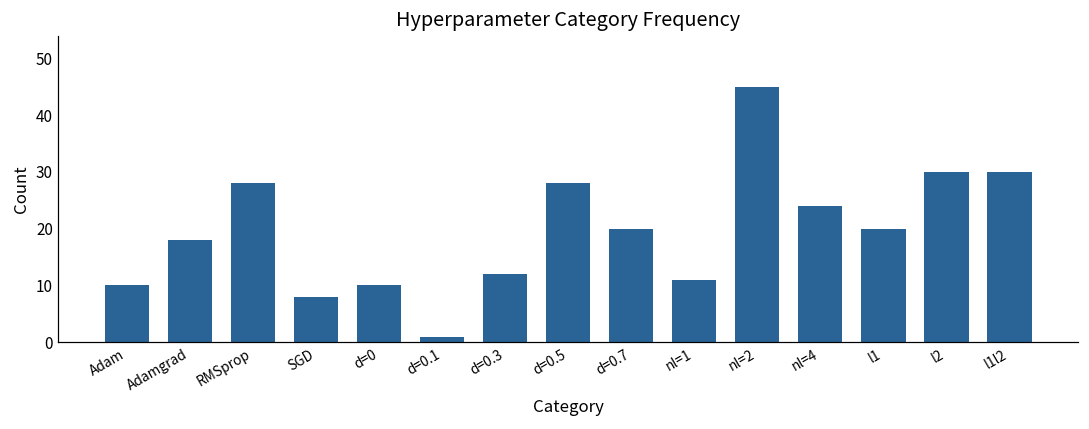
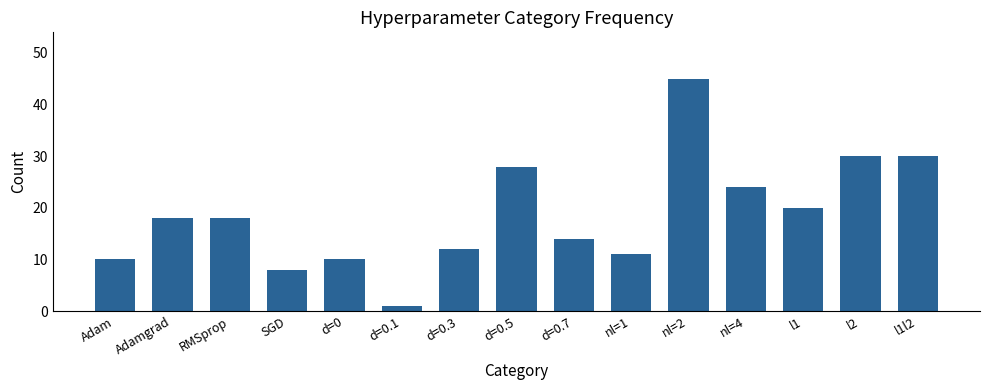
  {
    "Adam": 10,
    "Adamgrad": 18,
-   "RMSprop": 28,
+   "RMSprop": 18,
    "SGD": 8,
    "d=0": 10,
    "d=0.1": 1,
    "d=0.3": 12,
    "d=0.5": 28,
-   "d=0.7": 20,
+   "d=0.7": 14,
    "nl=1": 11,
    "nl=2": 45,
    "nl=4": 24,
    "l1": 20,
    "l2": 30,
    "l1l2": 30
  }
